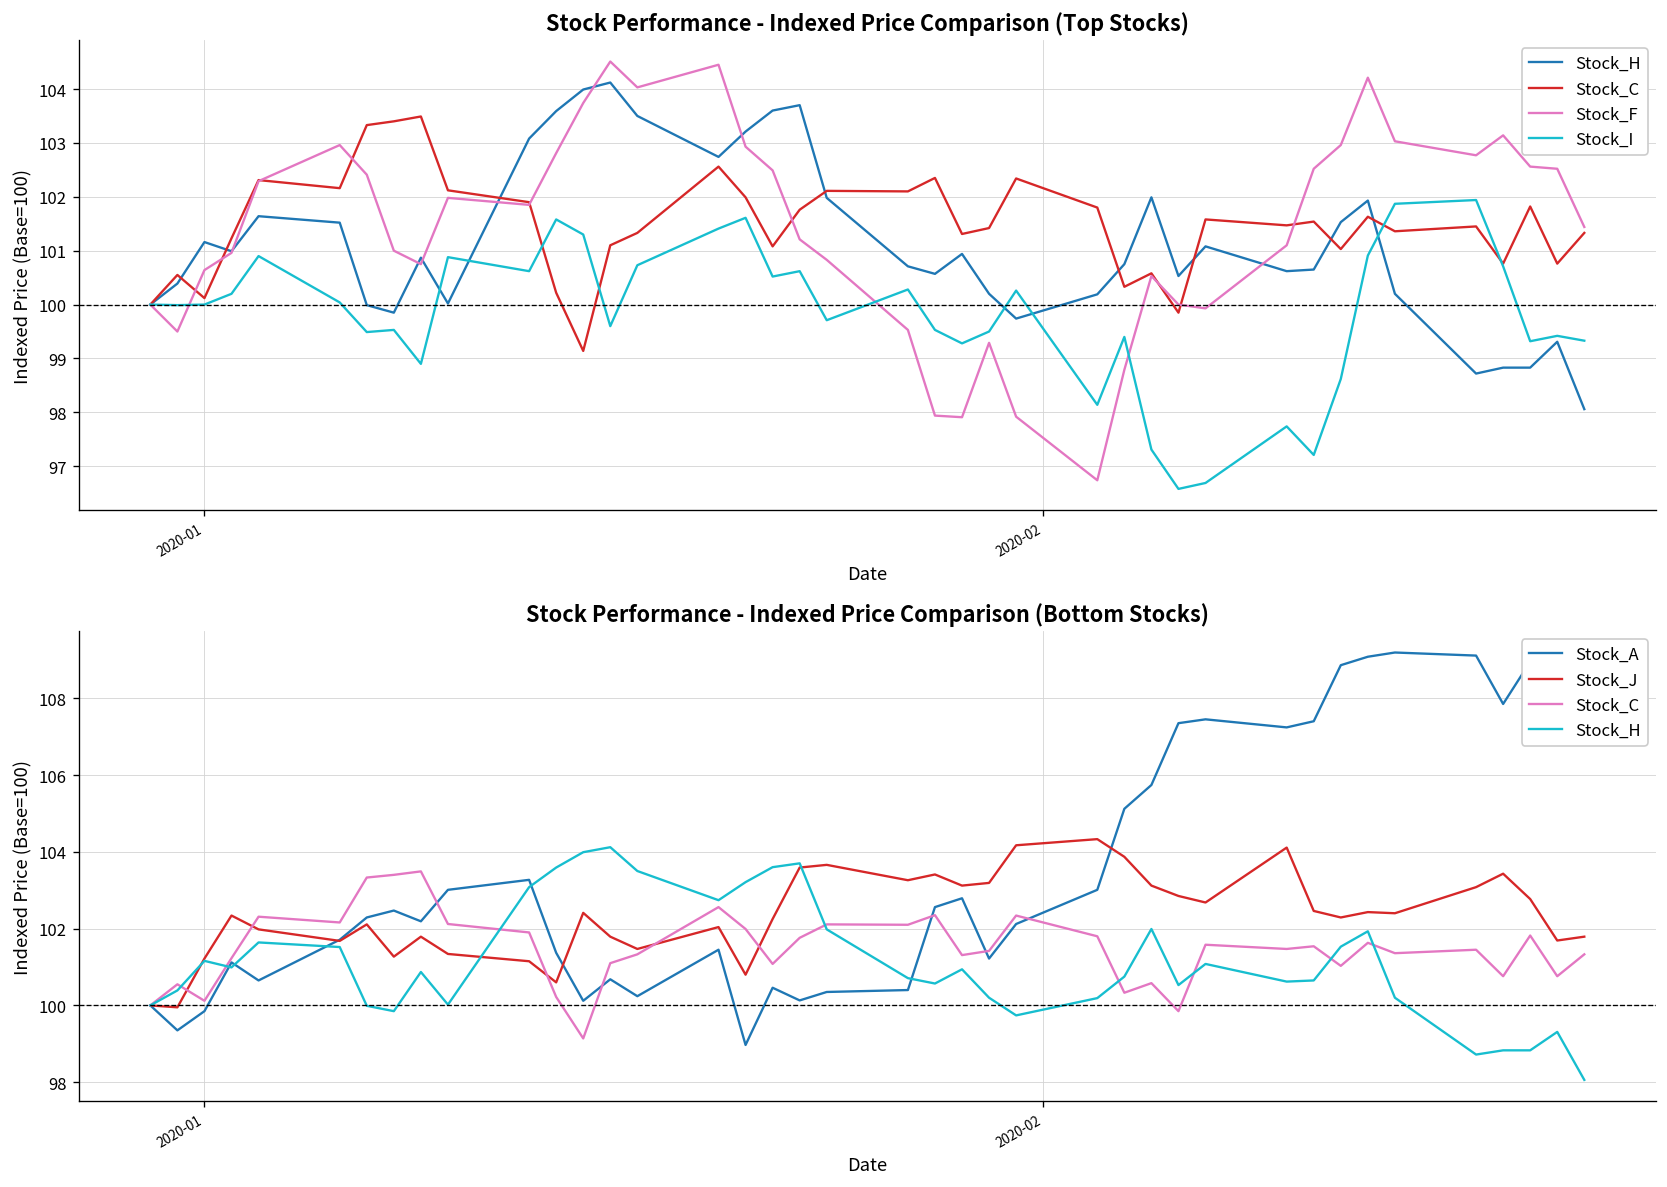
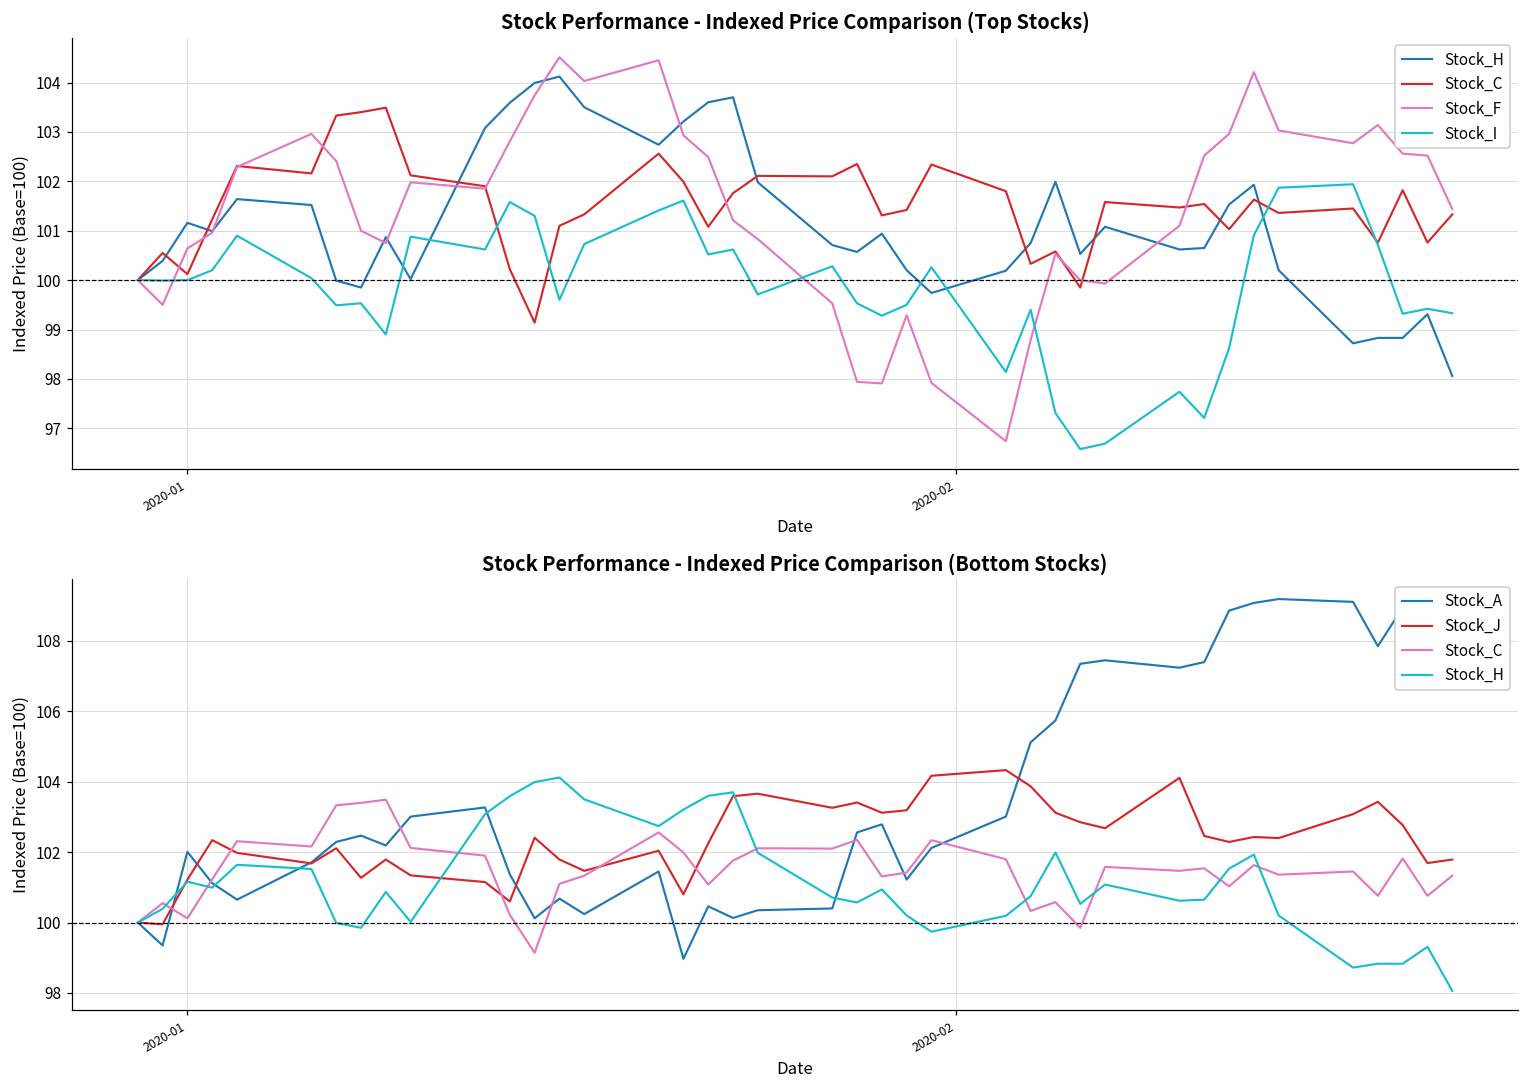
  {
    "Stock Performance - Indexed Price Comparison (Top Stocks)": {
      "Stock_F": {
        "2020-01": 100.6
      },
      "Stock_I": {
        "2020-01": 100.0
      }
    },
    "Stock Performance - Indexed Price Comparison (Bottom Stocks)": {
      "Stock_A": {
-       "2020-01": 99.9
+       "2020-01": 102.0
      },
      "Stock_C": {
        "2020-01": 100.1
      }
    }
  }
